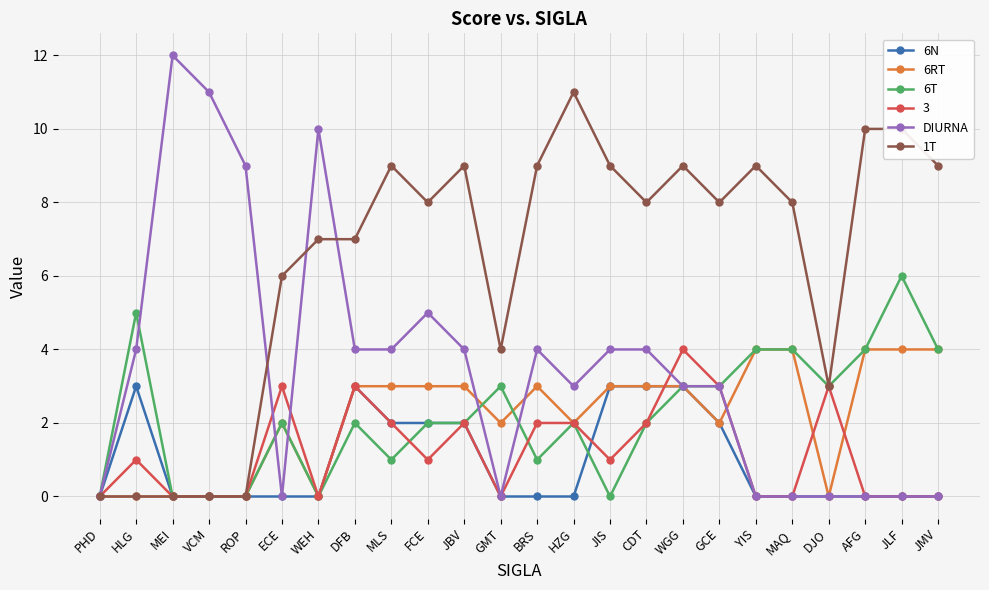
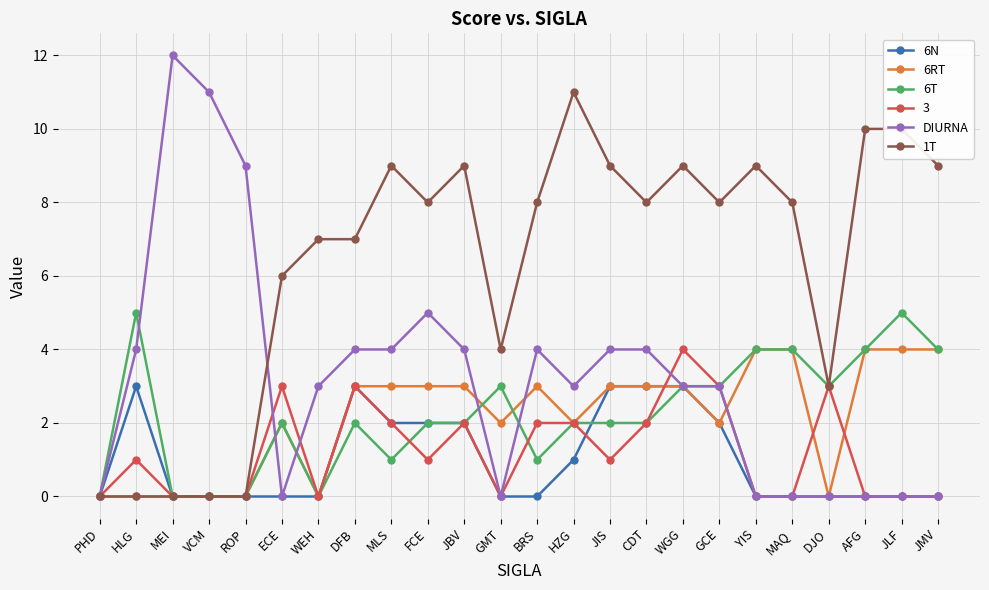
  {
    "6N": {
      "HLG": 3,
      "BRS": 0,
-     "HZG": 0
+     "HZG": 1
    },
    "6T": {
      "HLG": 5,
      "DFB": 2,
      "MLS": 1,
      "GMT": 3,
      "BRS": 1,
-     "JIS": 0,
-     "JLF": 6
+     "JIS": 2,
+     "JLF": 5
    },
    "DIURNA": {
      "HLG": 4,
      "MEI": 12,
      "VCM": 11,
      "ROP": 9,
-     "WEH": 10,
+     "WEH": 3,
      "DFB": 4,
      "MLS": 4,
      "FCE": 5,
      "JBV": 4,
      "BRS": 4,
      "HZG": 3,
      "JIS": 4,
      "CDT": 4
    },
    "1T": {
      "ECE": 6,
      "WEH": 7,
      "DFB": 7,
      "MLS": 9,
      "FCE": 8,
      "JBV": 9,
      "GMT": 4,
-     "BRS": 9,
+     "BRS": 8,
      "HZG": 11,
      "JIS": 9,
      "CDT": 8,
      "WGG": 9,
      "GCE": 8,
      "YIS": 9,
      "MAQ": 8,
      "AFG": 10,
      "JMV": 9
    }
  }
